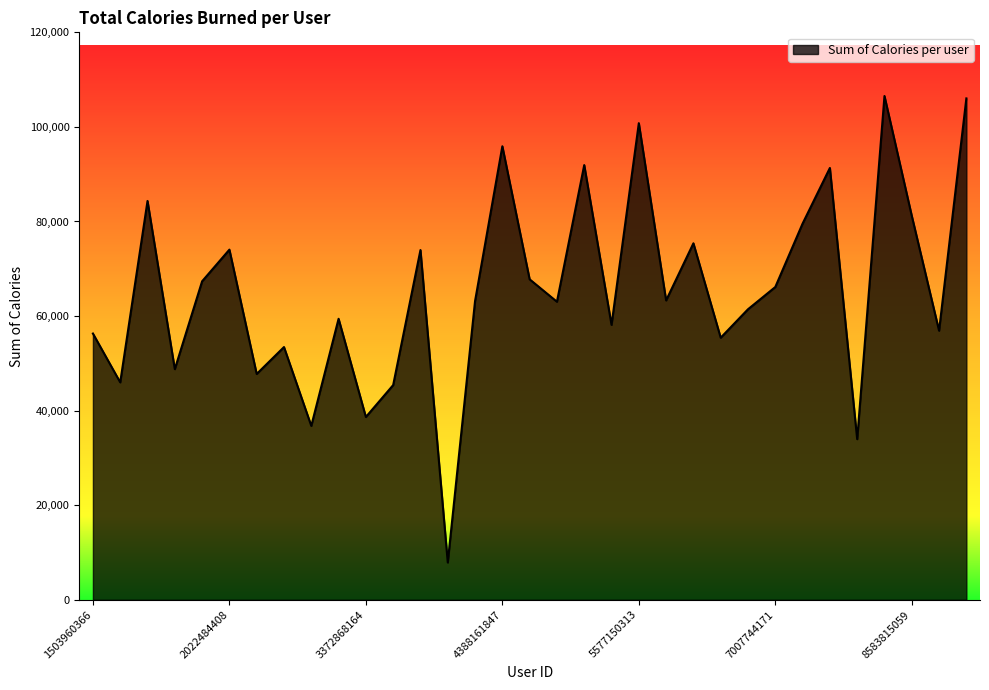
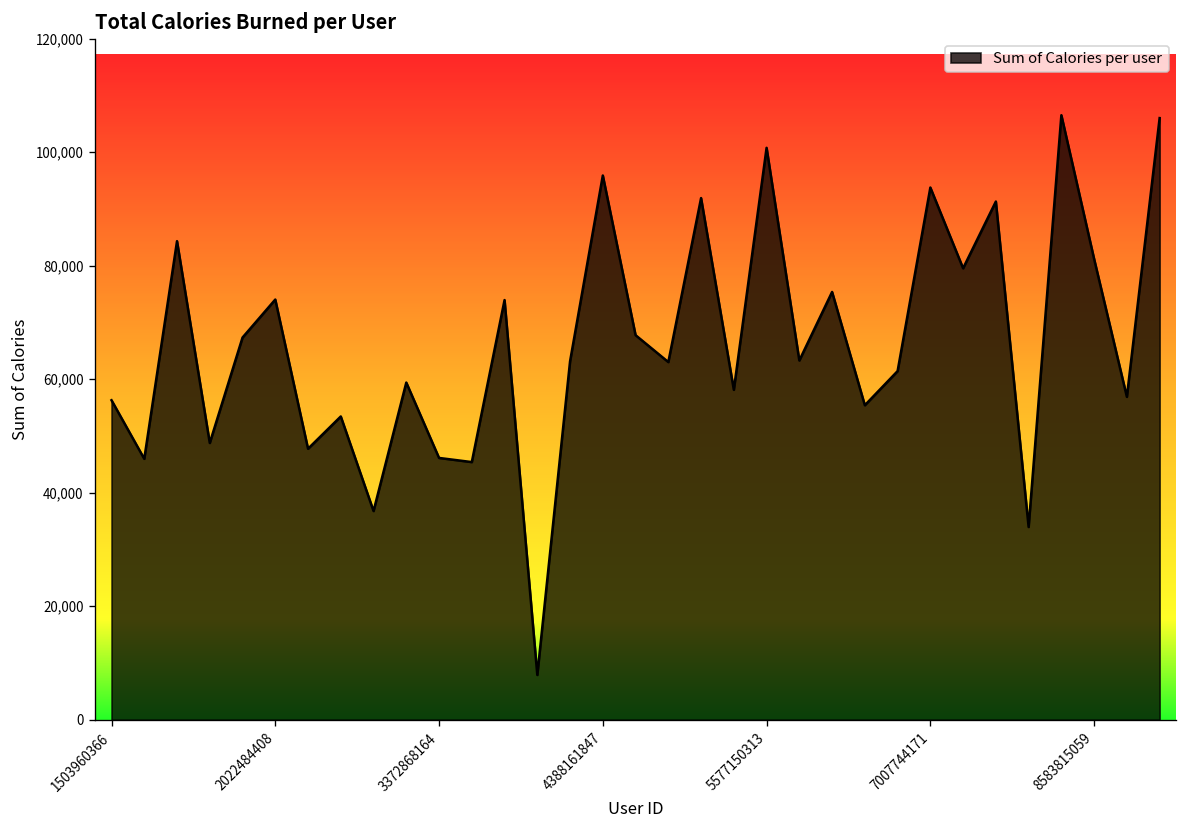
  {
    "1503960366": "56,000",
    "2022484408": "74,000",
-   "3372868164": "39,000",
+   "3372868164": "46,000",
    "4388161847": "96,000",
    "5577150313": "101,000",
-   "7007744171": "66,000",
+   "7007744171": "94,000",
    "8583815059": "81,000"
  }
